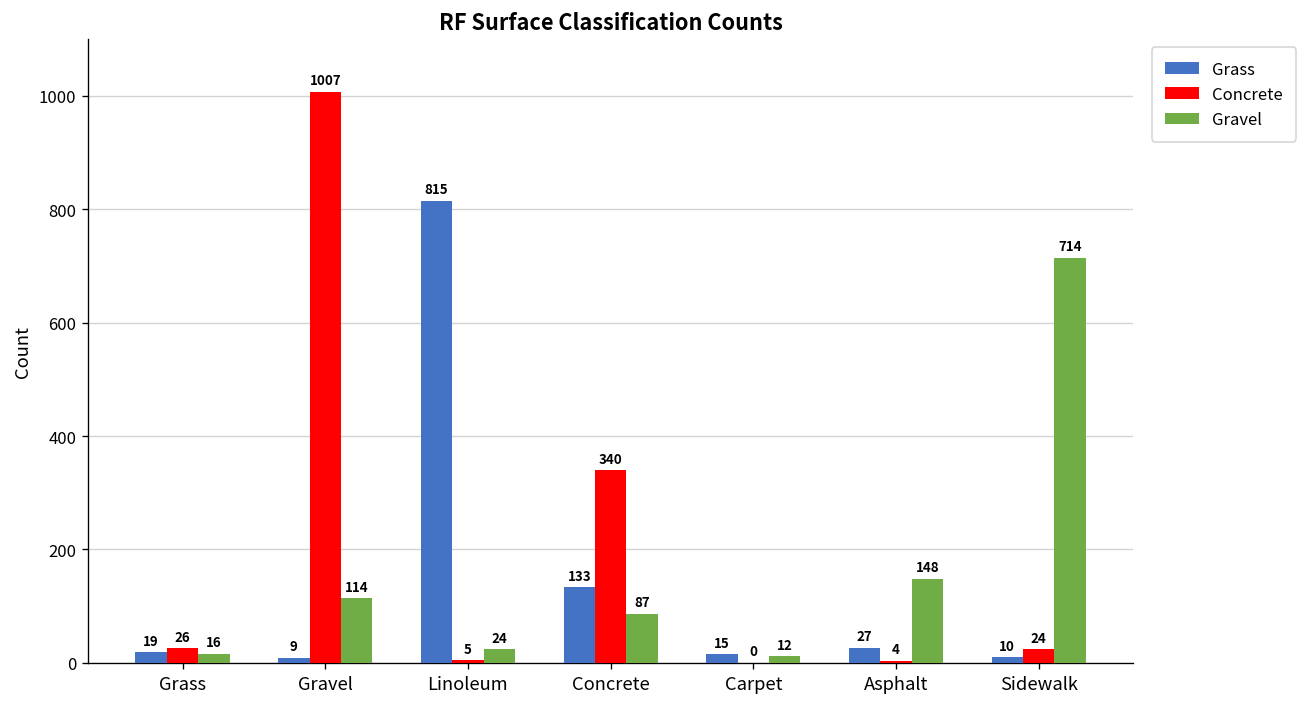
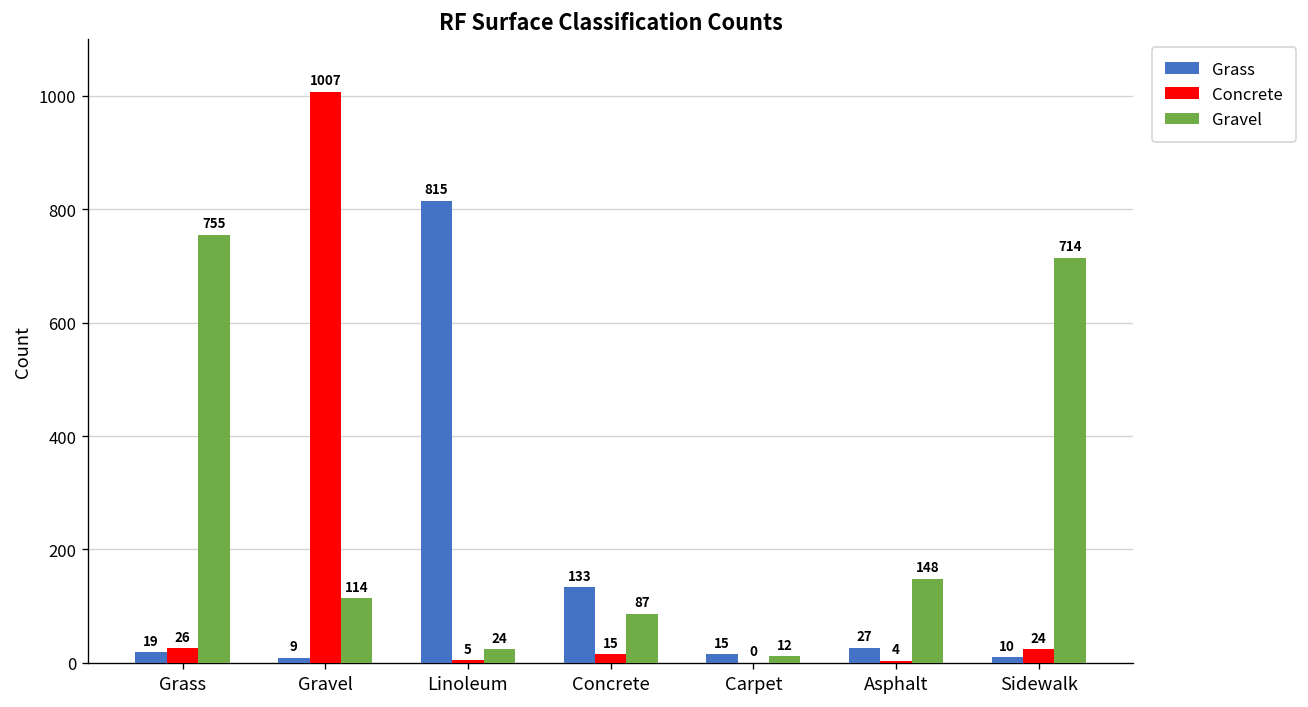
  {
    "Grass": {
      "Grass": 19,
      "Gravel": 9,
      "Linoleum": 815,
      "Concrete": 133,
      "Carpet": 15,
      "Asphalt": 27,
      "Sidewalk": 10
    },
    "Concrete": {
      "Grass": 26,
      "Gravel": 1007,
      "Linoleum": 5,
-     "Concrete": 340,
+     "Concrete": 15,
      "Carpet": 0,
      "Asphalt": 4,
      "Sidewalk": 24
    },
    "Gravel": {
-     "Grass": 16,
+     "Grass": 755,
      "Gravel": 114,
      "Linoleum": 24,
      "Concrete": 87,
      "Carpet": 12,
      "Asphalt": 148,
      "Sidewalk": 714
    }
  }
